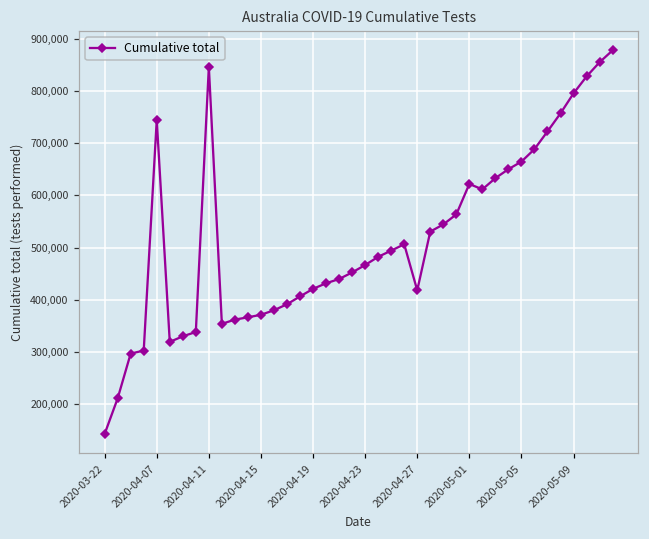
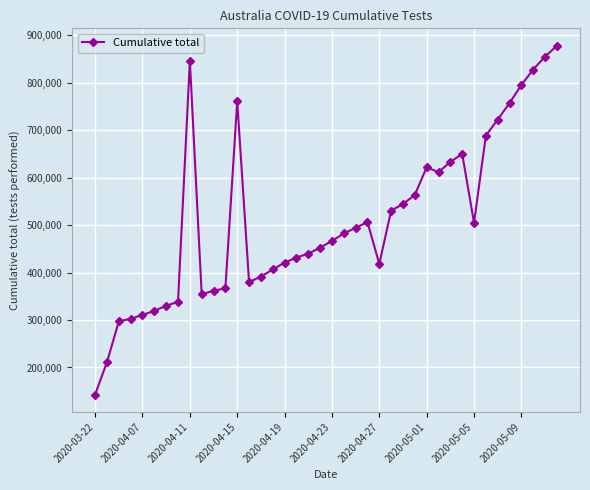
  {
    "2020-03-22": "140,000",
-   "2020-04-07": "740,000",
+   "2020-04-07": "310,000",
    "2020-04-11": "850,000",
-   "2020-04-15": "370,000",
+   "2020-04-15": "760,000",
    "2020-04-19": "420,000",
    "2020-04-23": "470,000",
    "2020-04-27": "420,000",
    "2020-05-01": "620,000",
-   "2020-05-05": "660,000",
+   "2020-05-05": "500,000",
    "2020-05-09": "800,000"
  }
